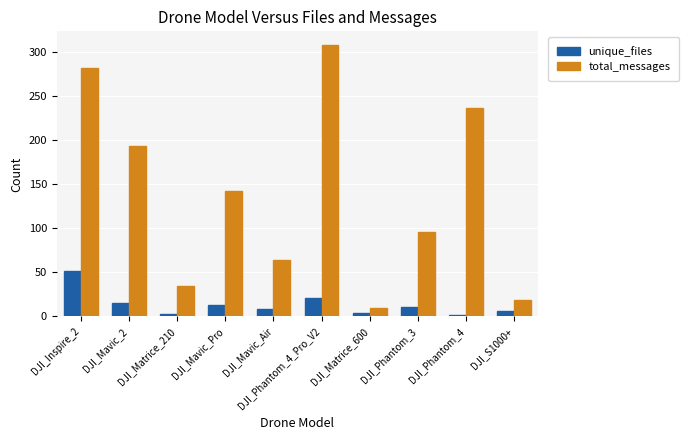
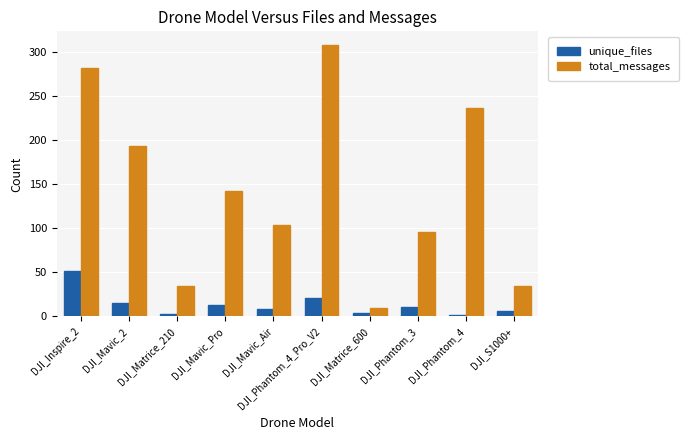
  {
    "unique_files": {
      "DJI_Inspire_2": 50,
      "DJI_Mavic_2": 20,
      "DJI_Matrice_210": 0,
      "DJI_Mavic_Pro": 10,
      "DJI_Mavic_Air": 10,
      "DJI_Phantom_4_Pro_V2": 20,
      "DJI_Matrice_600": 0,
      "DJI_Phantom_3": 10,
      "DJI_S1000+": 10
    },
    "total_messages": {
      "DJI_Inspire_2": 280,
      "DJI_Mavic_2": 190,
      "DJI_Matrice_210": 30,
      "DJI_Mavic_Pro": 140,
-     "DJI_Mavic_Air": 60,
+     "DJI_Mavic_Air": 100,
      "DJI_Phantom_4_Pro_V2": 310,
      "DJI_Matrice_600": 10,
      "DJI_Phantom_3": 100,
      "DJI_Phantom_4": 240,
-     "DJI_S1000+": 20
+     "DJI_S1000+": 30
    }
  }
